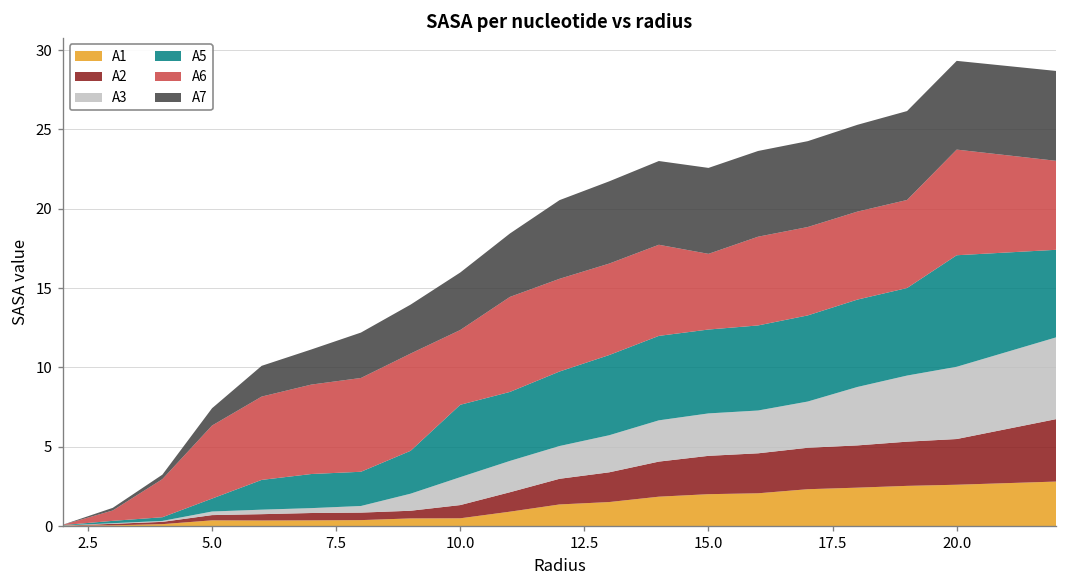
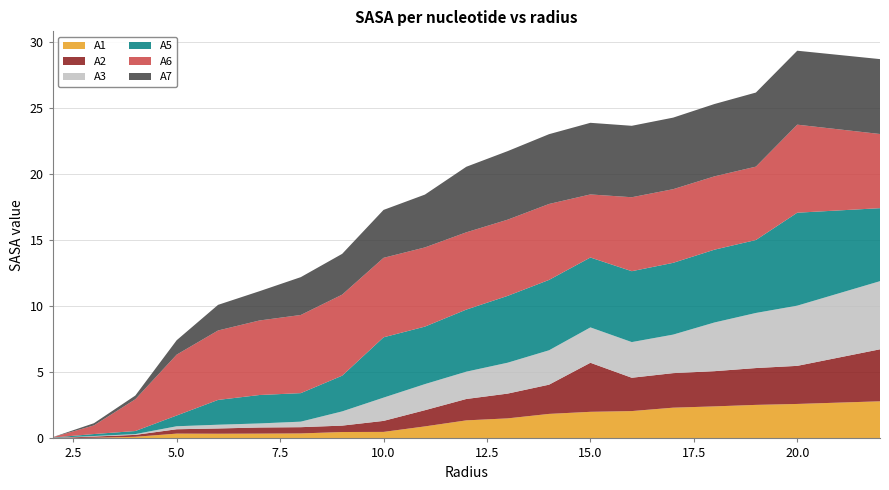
  {
    "A1": {
      "5.0": 0.4,
      "10.0": 0.5,
      "15.0": 2.0,
      "20.0": 2.6
    },
    "A2": {
      "5.0": 0.3,
      "10.0": 0.8,
-     "15.0": 2.4,
+     "15.0": 3.7,
      "20.0": 2.9
    },
    "A3": {
      "5.0": 0.2,
      "10.0": 1.8,
      "15.0": 2.7,
      "20.0": 4.6
    },
    "A5": {
      "5.0": 0.8,
      "10.0": 4.6,
      "15.0": 5.3,
      "20.0": 7.0
    },
    "A6": {
      "5.0": 4.6,
-     "10.0": 4.7,
+     "10.0": 6.0,
      "15.0": 4.8,
      "20.0": 6.7
    },
    "A7": {
      "5.0": 1.1,
      "10.0": 3.6,
      "15.0": 5.4,
      "20.0": 5.6
    }
  }
